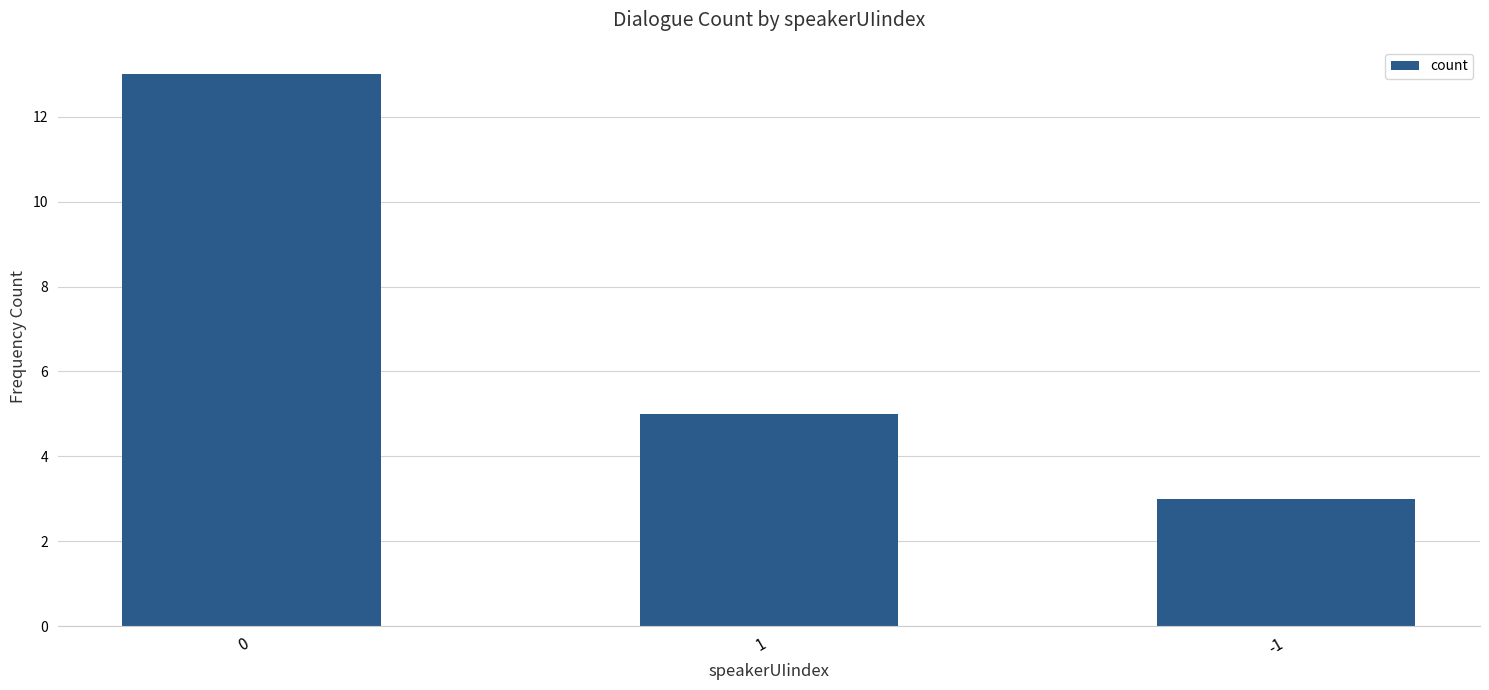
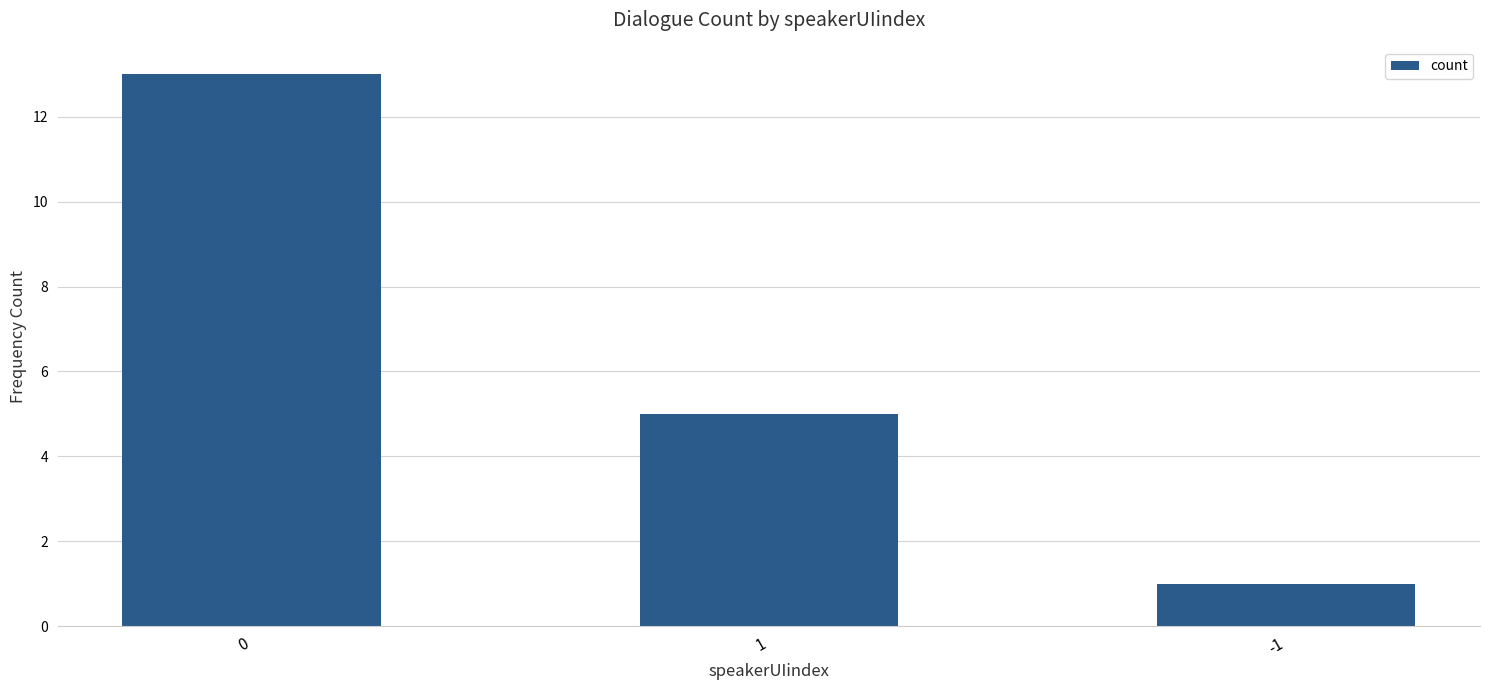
  {
    "0": 13,
    "1": 5,
-   "-1": 3
+   "-1": 1
  }
